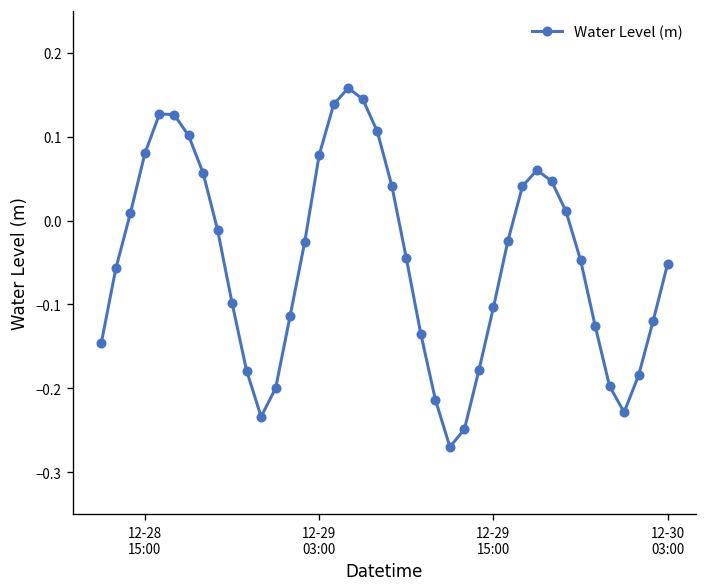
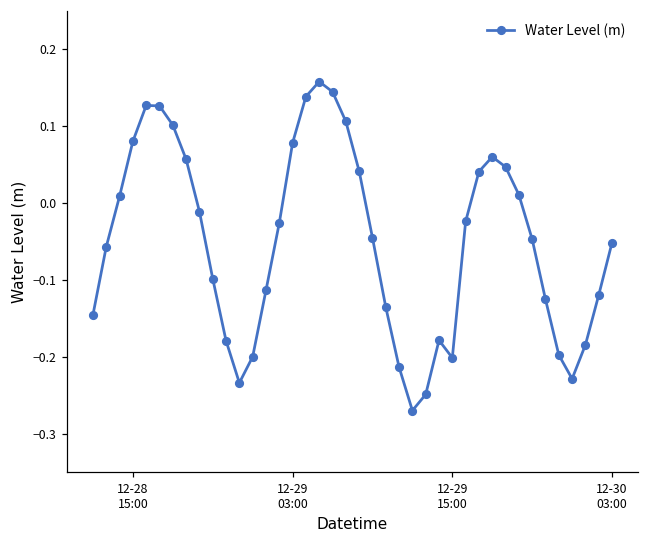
  {
    "12-28 15:00": 0.08,
    "12-29 03:00": 0.08,
-   "12-29 15:00": -0.10,
+   "12-29 15:00": -0.20,
    "12-30 03:00": -0.05
  }
